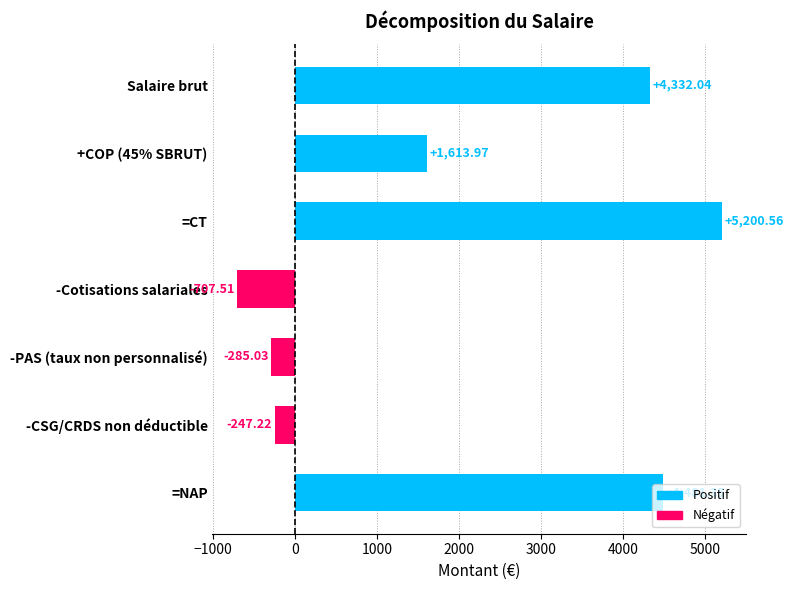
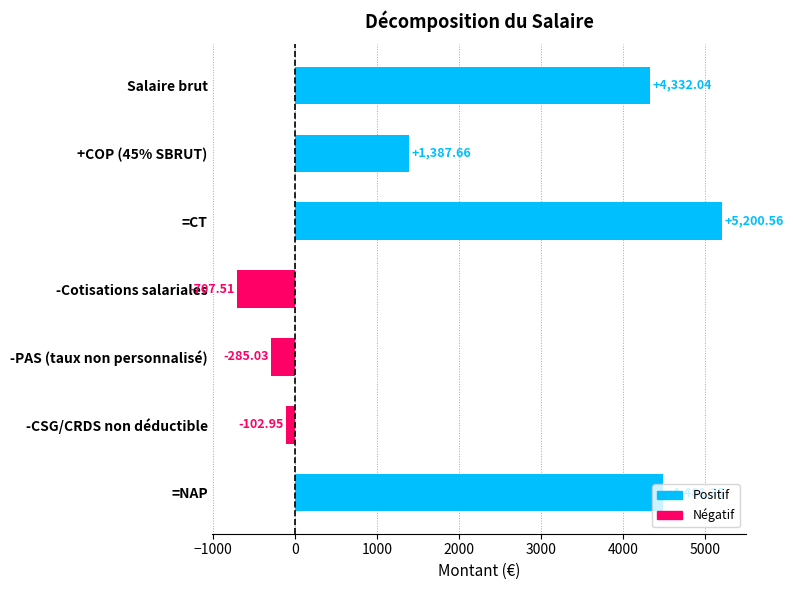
  {
    "Salaire brut": "+4,332.04",
-   "+COP (45% SBRUT)": "+1,613.97",
+   "+COP (45% SBRUT)": "+1,387.66",
    "=CT": "+5,200.56",
    "-Cotisations salariales": "-707.51",
    "-PAS (taux non personnalisé)": "-285.03",
-   "-CSG/CRDS non déductible": "-247.22"
+   "-CSG/CRDS non déductible": "-102.95"
  }
